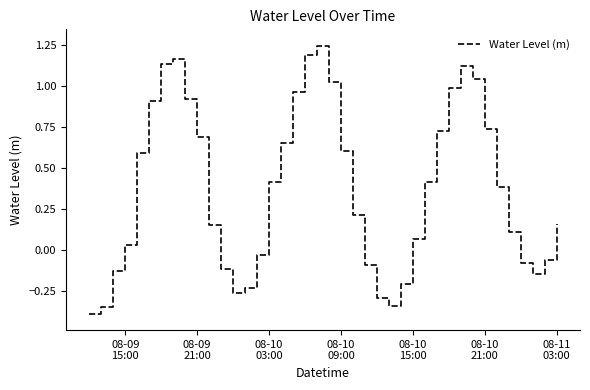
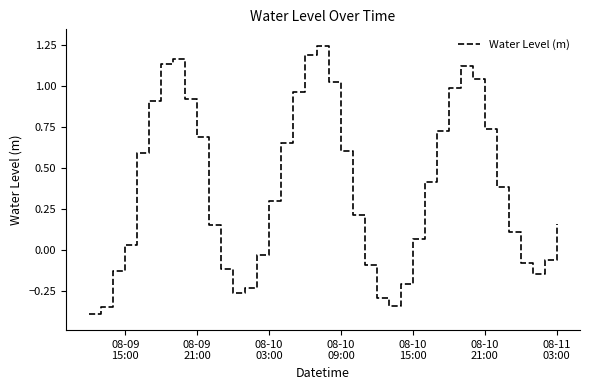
  {
    "08-09 15:00": 0.03,
    "08-09 21:00": 0.69,
-   "08-10 03:00": 0.42,
+   "08-10 03:00": 0.30,
    "08-10 09:00": 0.60,
    "08-10 15:00": 0.07,
    "08-10 21:00": 0.74,
    "08-11 03:00": 0.16
  }
